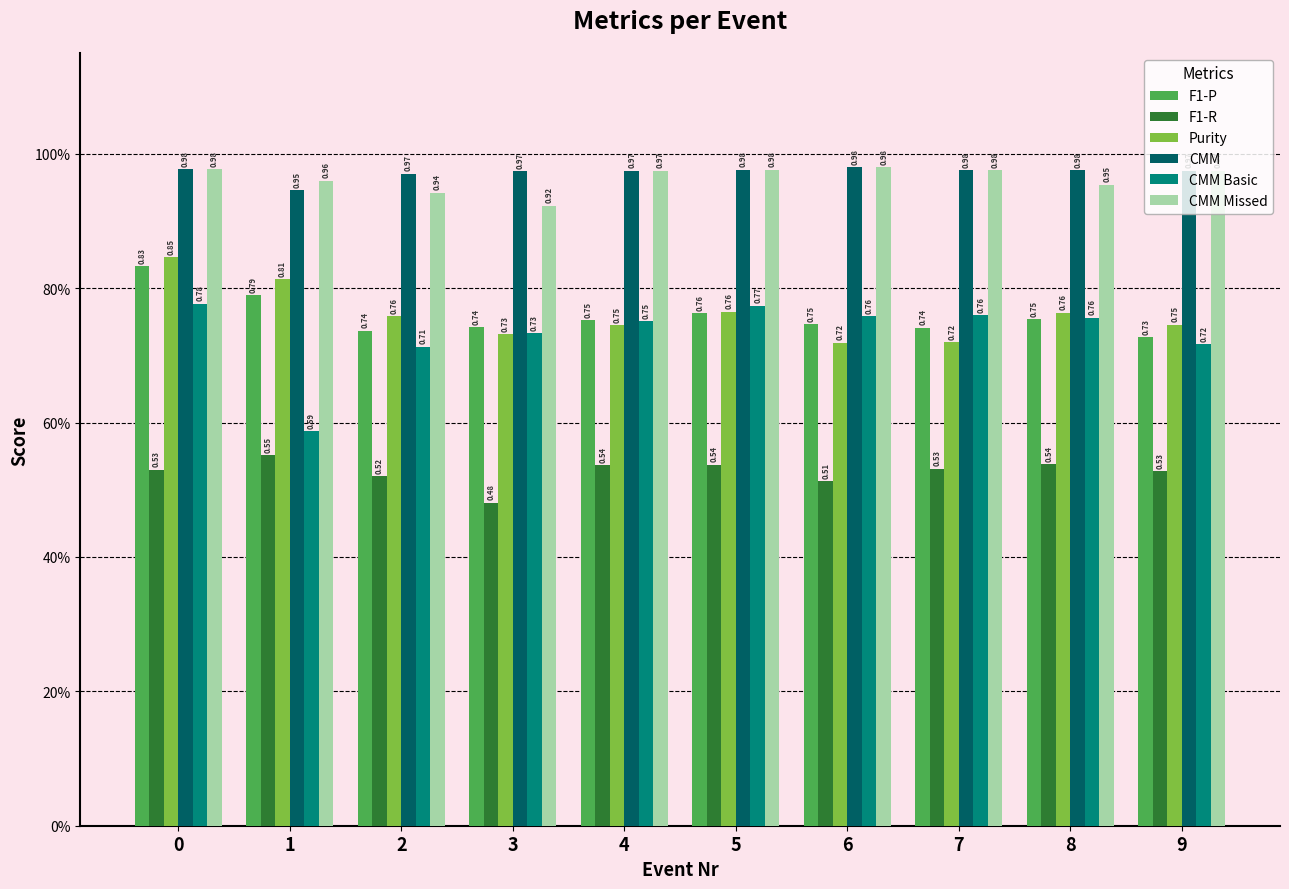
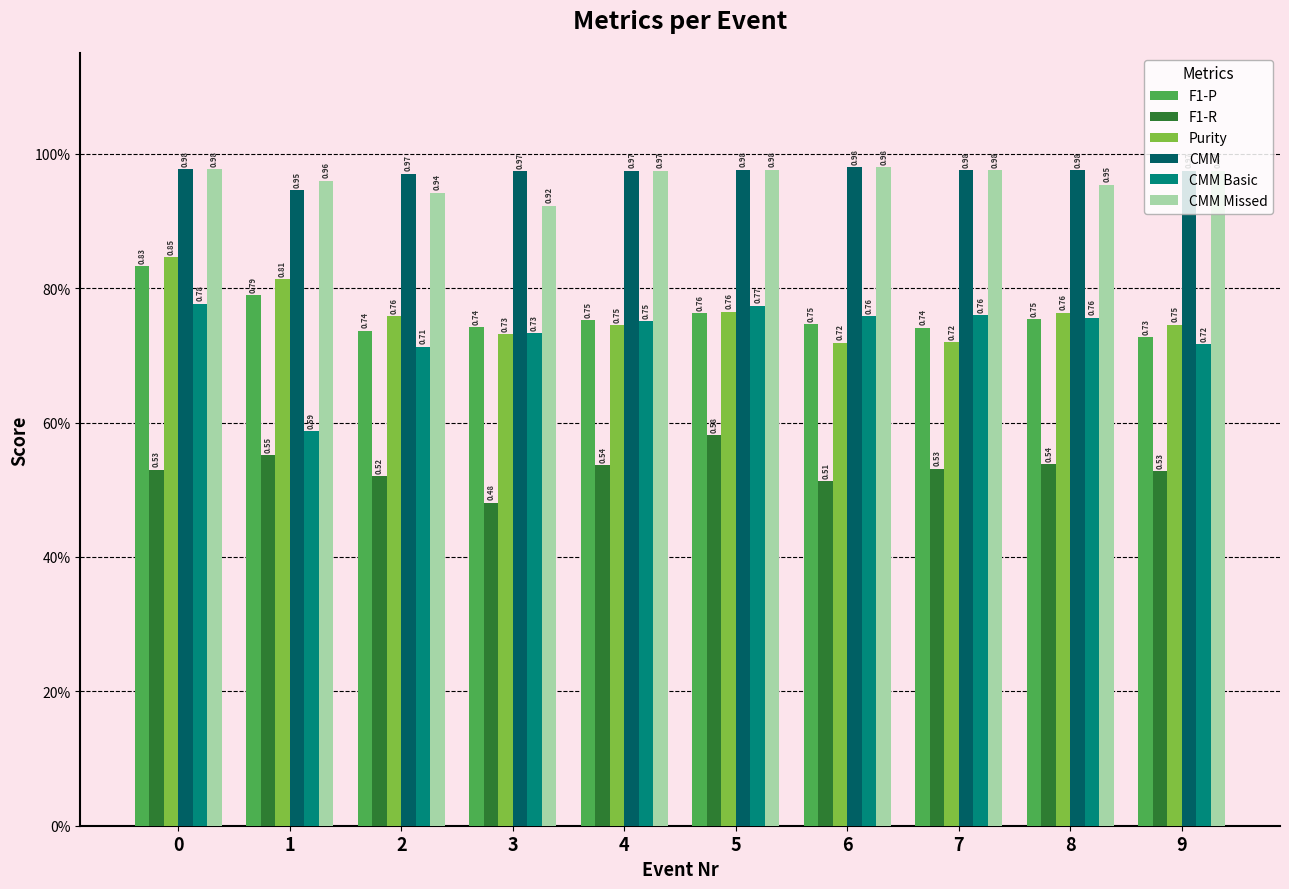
  {
    "F1-R": {
      "0": 0.53,
      "1": 0.55,
      "2": 0.52,
      "3": 0.48,
      "4": 0.54,
-     "5": 0.54,
+     "5": 0.58,
      "6": 0.51,
      "7": 0.53,
      "8": 0.54,
      "9": 0.53
    },
    "CMM Missed": {
      "0": 0.98,
      "1": 0.96,
      "2": 0.94,
      "3": 0.92,
      "4": 0.97,
      "5": 0.98,
      "6": 0.98,
      "7": 0.98,
      "8": 0.95
    }
  }
